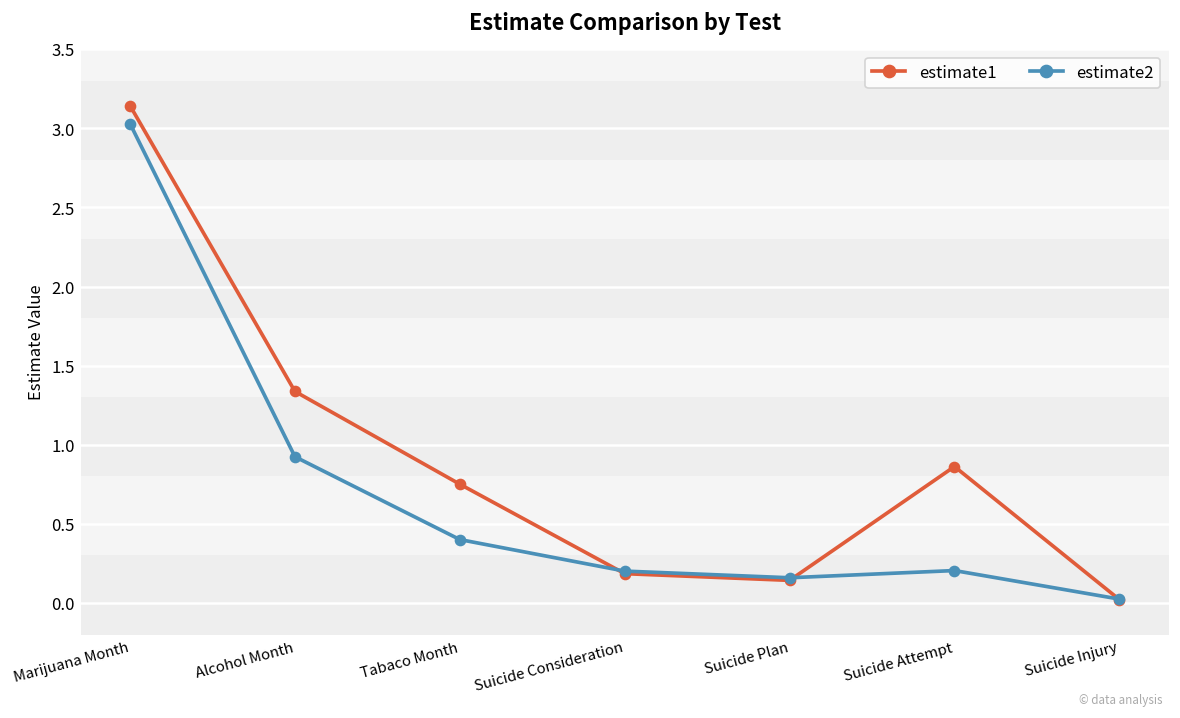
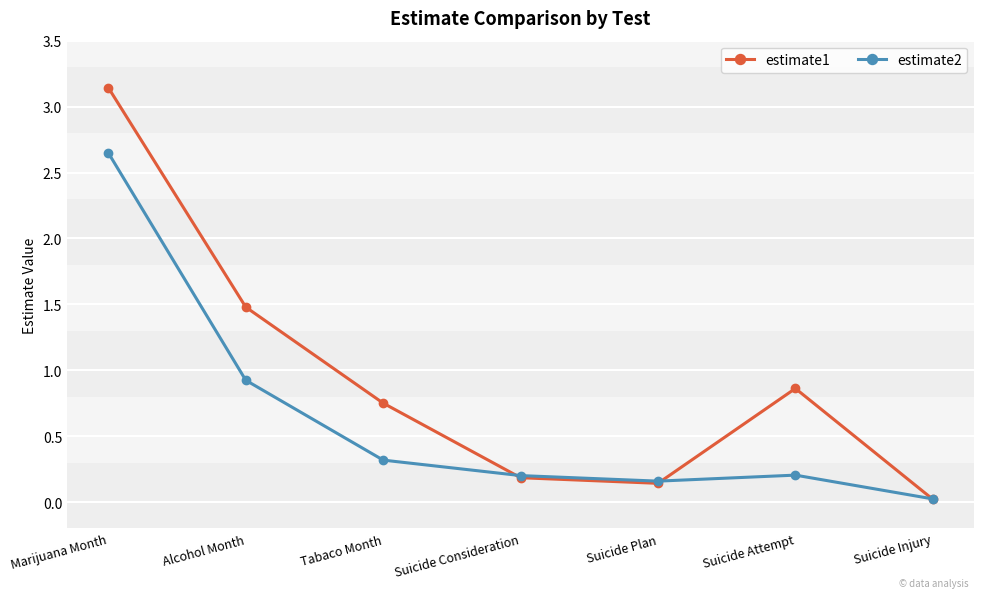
  {
    "estimate1": {
      "Marijuana Month": 3.14,
-     "Alcohol Month": 1.34,
+     "Alcohol Month": 1.48,
      "Tabaco Month": 0.75,
      "Suicide Attempt": 0.86
    },
    "estimate2": {
-     "Marijuana Month": 3.03,
+     "Marijuana Month": 2.65,
      "Alcohol Month": 0.92,
-     "Tabaco Month": 0.40,
+     "Tabaco Month": 0.32,
      "Suicide Attempt": 0.20
    }
  }
